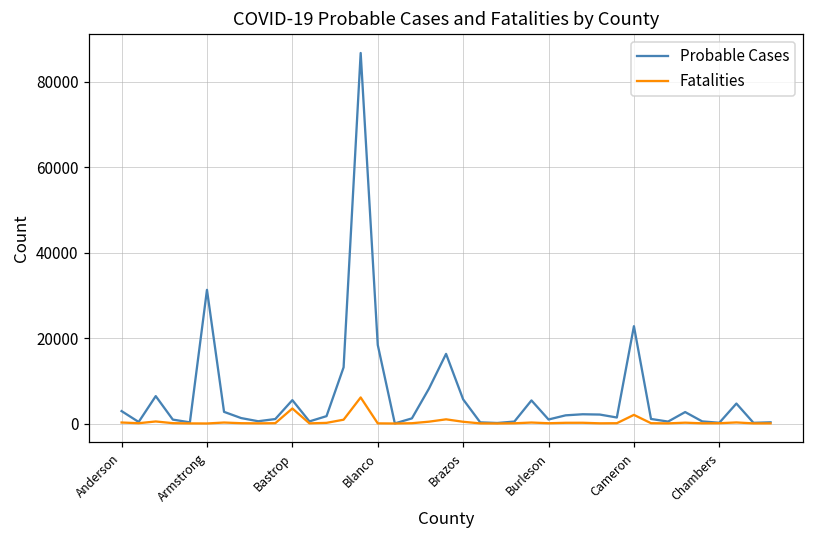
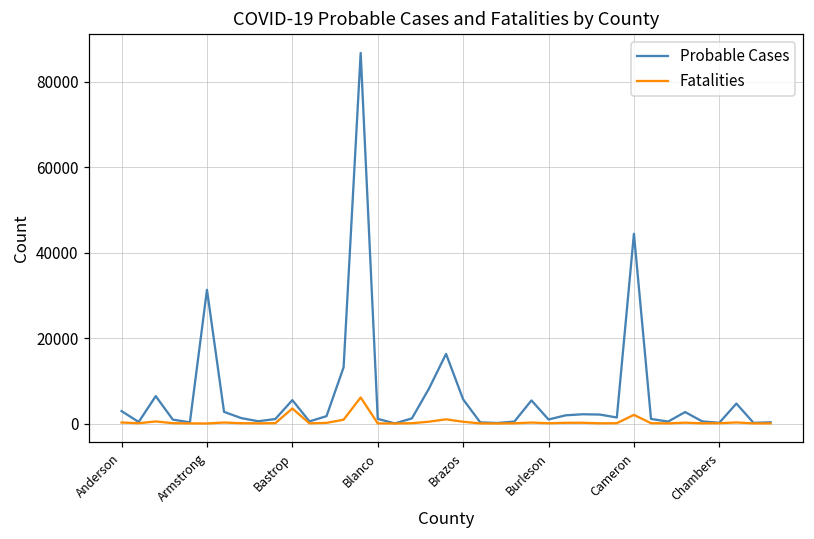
  {
    "Probable Cases": {
      "Anderson": 3000,
      "Armstrong": 31000,
      "Bastrop": 5000,
-     "Blanco": 18000,
+     "Blanco": 1000,
      "Brazos": 6000,
      "Burleson": 1000,
-     "Cameron": 23000
+     "Cameron": 44000
    },
    "Fatalities": {
      "Anderson": 0,
      "Armstrong": 0,
      "Bastrop": 4000,
      "Blanco": 0,
      "Brazos": 0,
      "Burleson": 0,
      "Cameron": 2000
    }
  }
